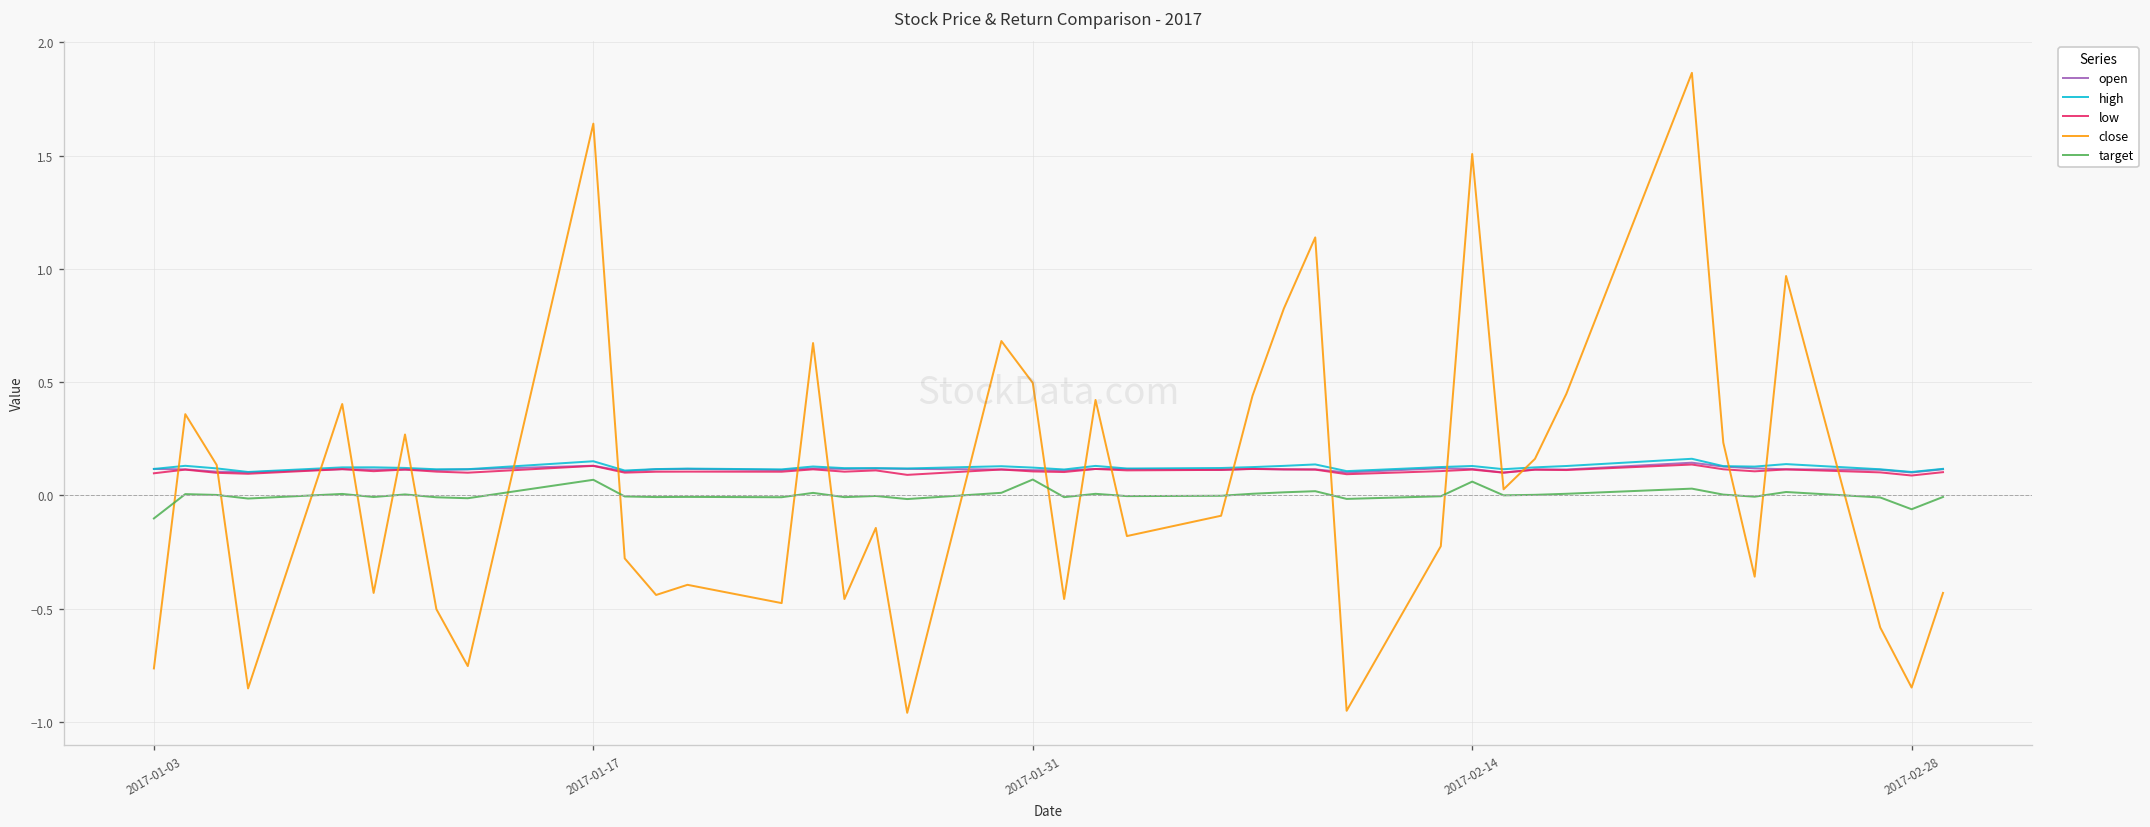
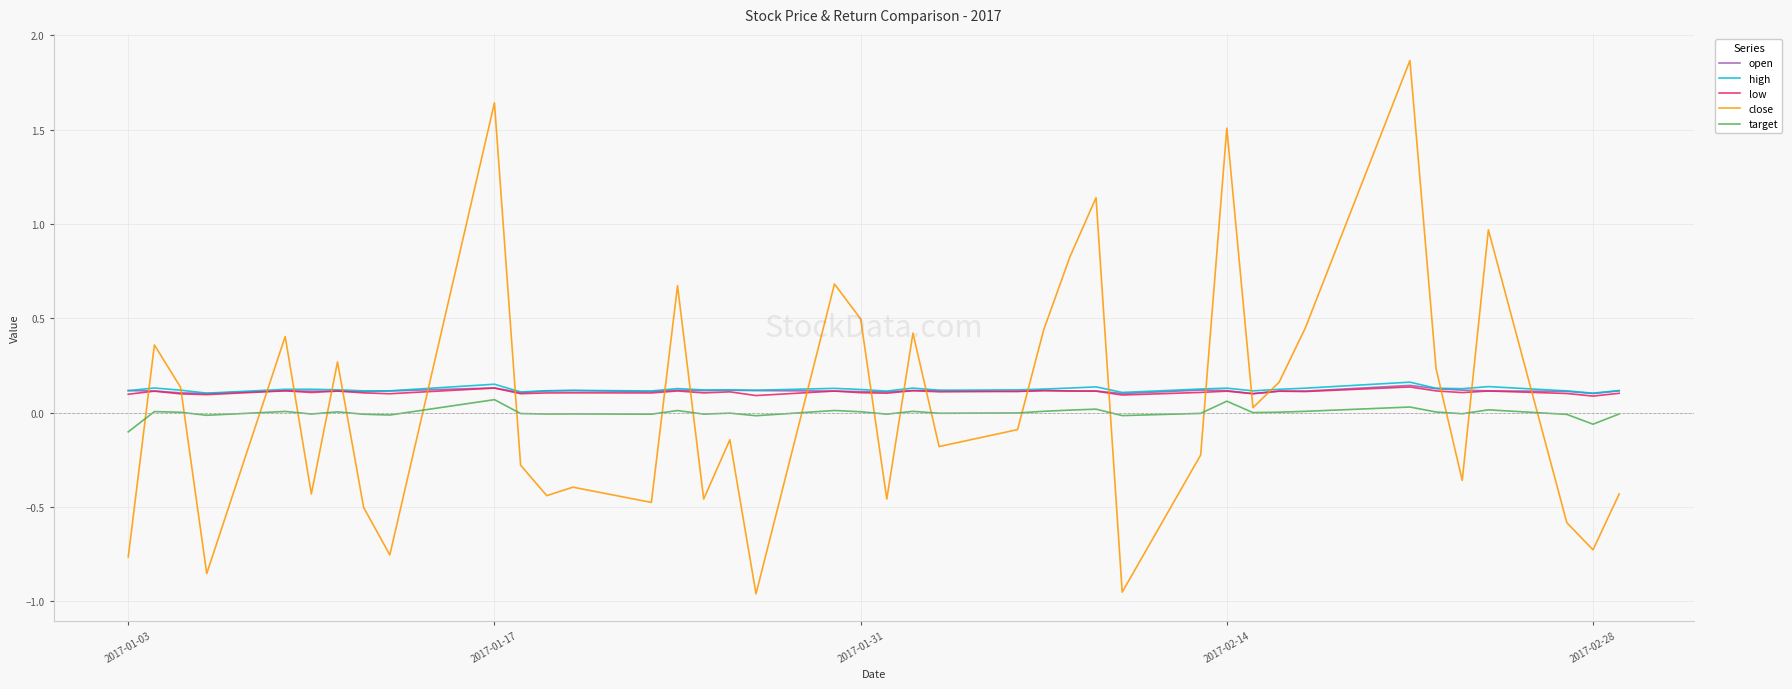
  {
    "high": {
      "2017-01-17": 0.15
    },
    "low": {
      "2017-01-03": 0.10,
      "2017-02-28": 0.09
    },
    "close": {
      "2017-01-03": -0.76,
      "2017-01-17": 1.64,
      "2017-01-31": 0.50,
      "2017-02-14": 1.51,
-     "2017-02-28": -0.85
+     "2017-02-28": -0.73
    },
    "target": {
      "2017-01-03": -0.10,
      "2017-01-17": 0.07,
-     "2017-01-31": 0.07,
+     "2017-01-31": 0.00,
      "2017-02-14": 0.06,
      "2017-02-28": -0.06
    }
  }
